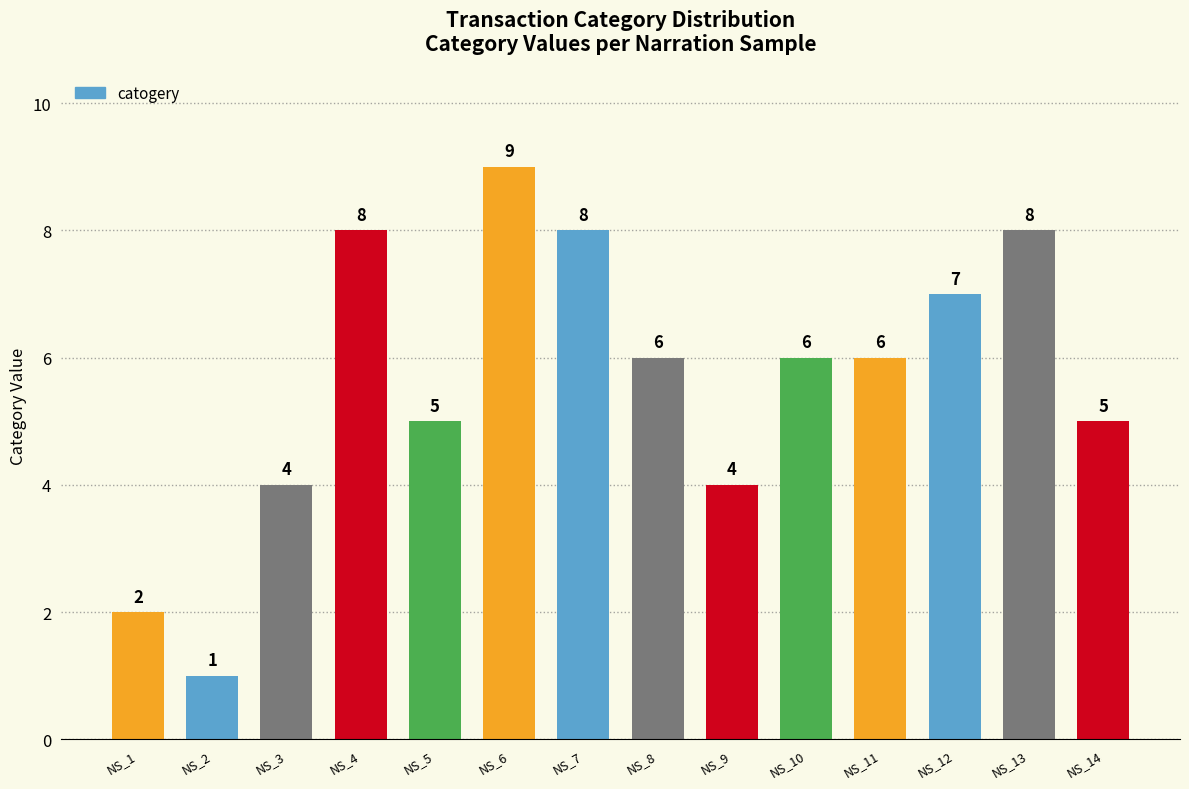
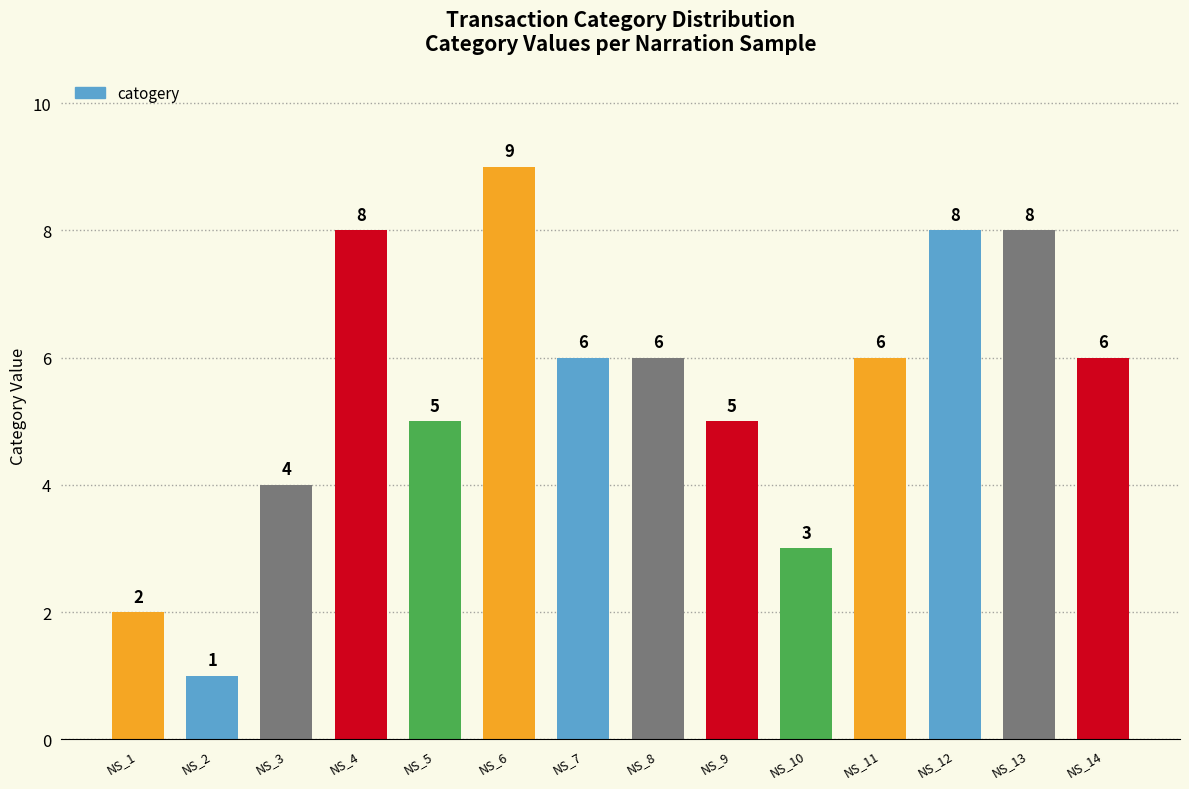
  {
    "NS_1": 2,
    "NS_2": 1,
    "NS_3": 4,
    "NS_4": 8,
    "NS_5": 5,
    "NS_6": 9,
-   "NS_7": 8,
+   "NS_7": 6,
    "NS_8": 6,
-   "NS_9": 4,
-   "NS_10": 6,
+   "NS_9": 5,
+   "NS_10": 3,
    "NS_11": 6,
-   "NS_12": 7,
+   "NS_12": 8,
    "NS_13": 8,
-   "NS_14": 5
+   "NS_14": 6
  }
